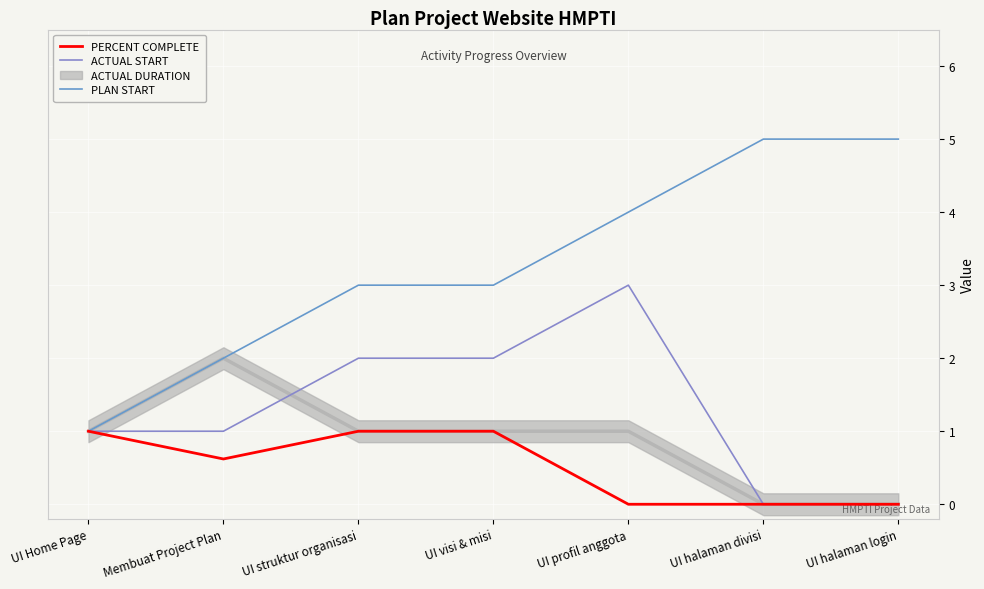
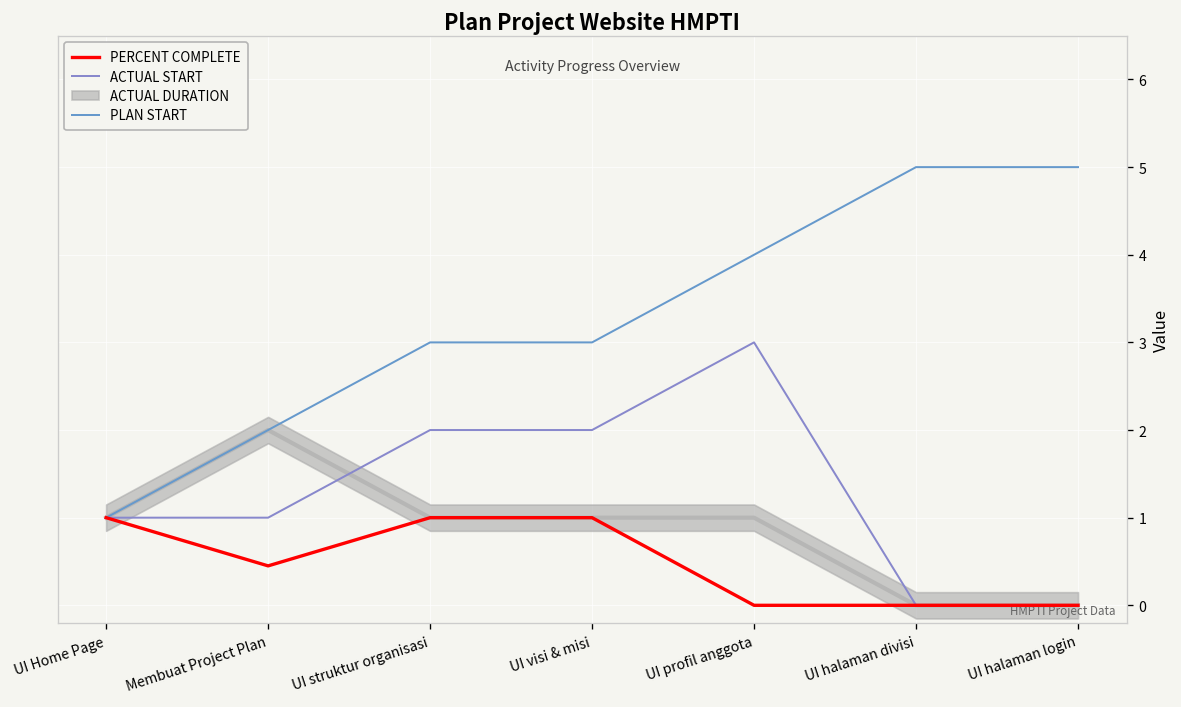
  {
    "PERCENT COMPLETE": {
-     "Membuat Project Plan": 0.6,
+     "Membuat Project Plan": 0.5,
      "UI profil anggota": 0.0
    }
  }
